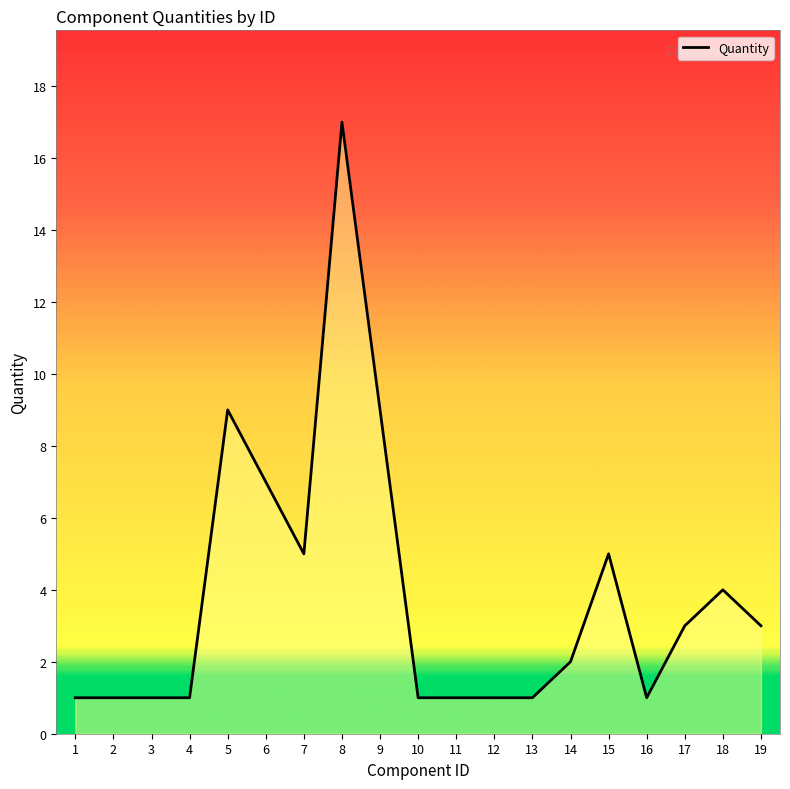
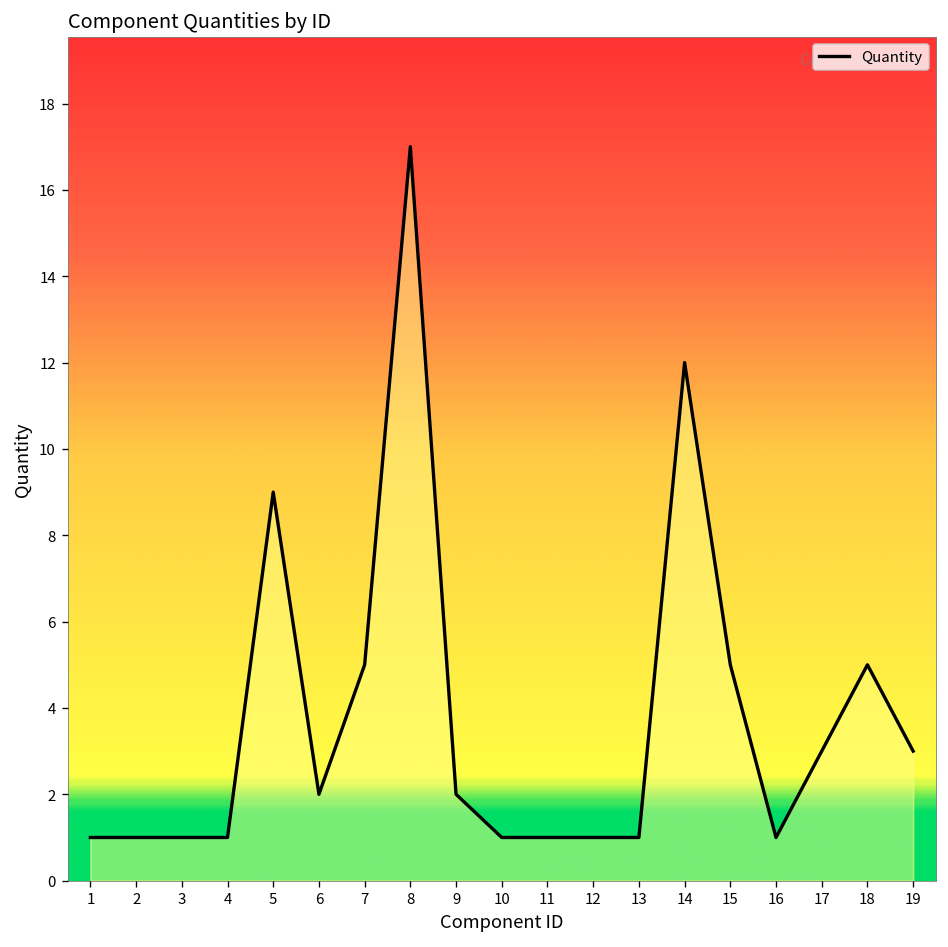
  {
    "1": 1,
    "2": 1,
    "3": 1,
    "4": 1,
    "5": 9,
-   "6": 7,
+   "6": 2,
    "7": 5,
    "8": 17,
-   "9": 9,
+   "9": 2,
    "10": 1,
    "11": 1,
    "12": 1,
    "13": 1,
-   "14": 2,
+   "14": 12,
    "15": 5,
    "16": 1,
    "17": 3,
-   "18": 4,
+   "18": 5,
    "19": 3
  }
